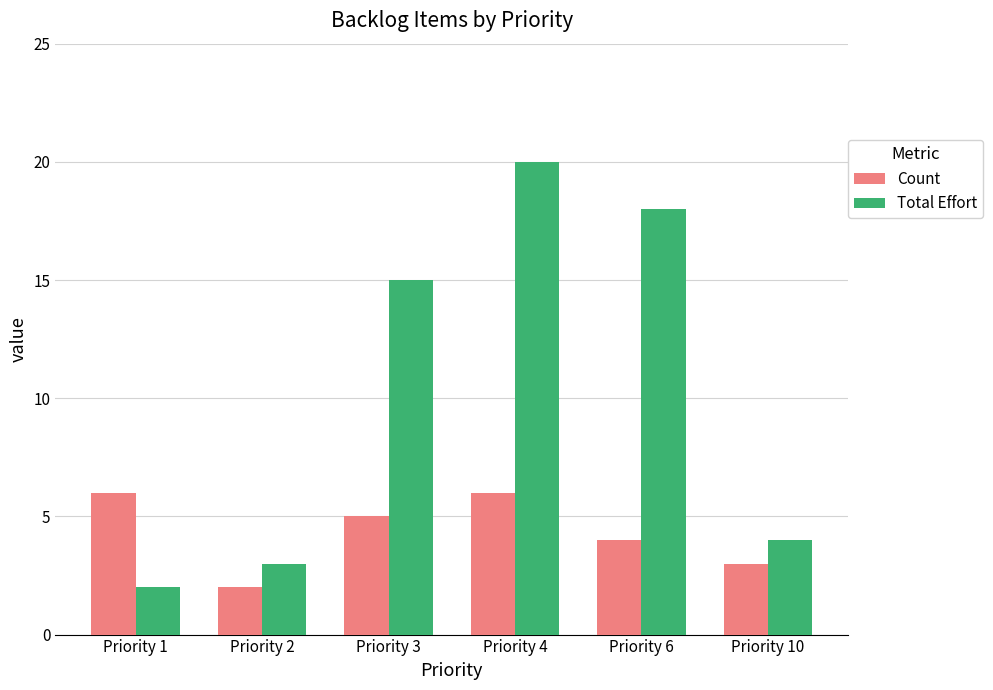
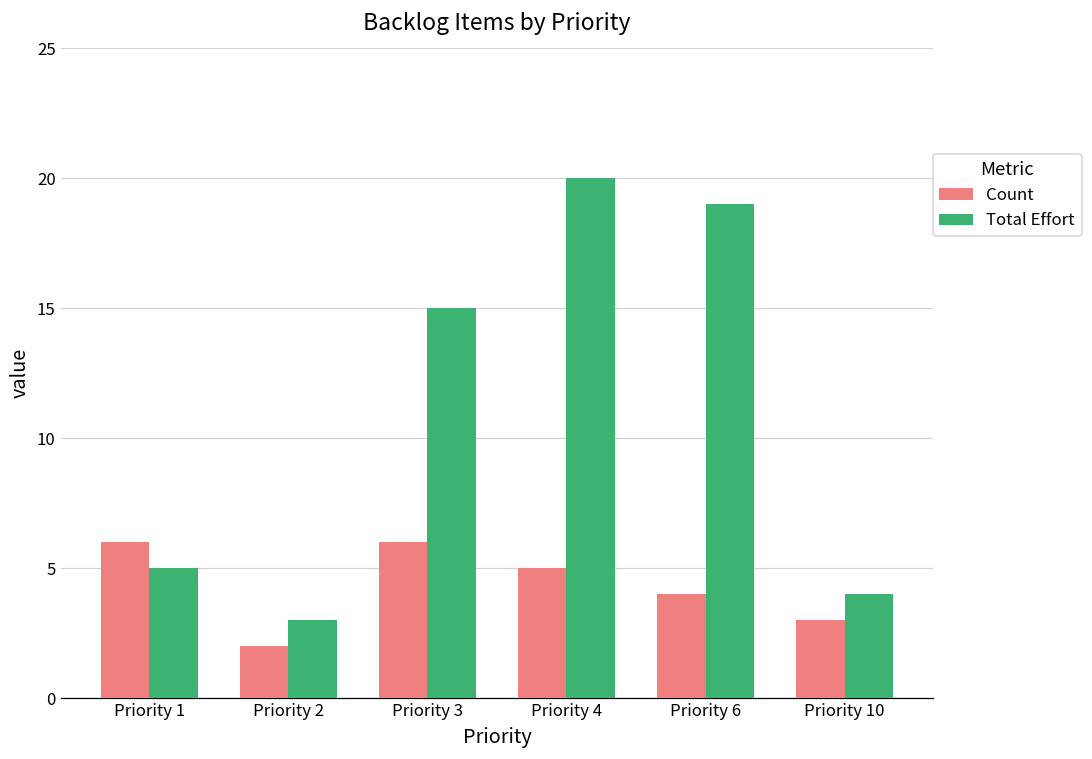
  {
    "Count": {
      "Priority 1": 6,
      "Priority 2": 2,
-     "Priority 3": 5,
-     "Priority 4": 6,
+     "Priority 3": 6,
+     "Priority 4": 5,
      "Priority 6": 4,
      "Priority 10": 3
    },
    "Total Effort": {
-     "Priority 1": 2,
+     "Priority 1": 5,
      "Priority 2": 3,
      "Priority 3": 15,
      "Priority 4": 20,
-     "Priority 6": 18,
+     "Priority 6": 19,
      "Priority 10": 4
    }
  }
